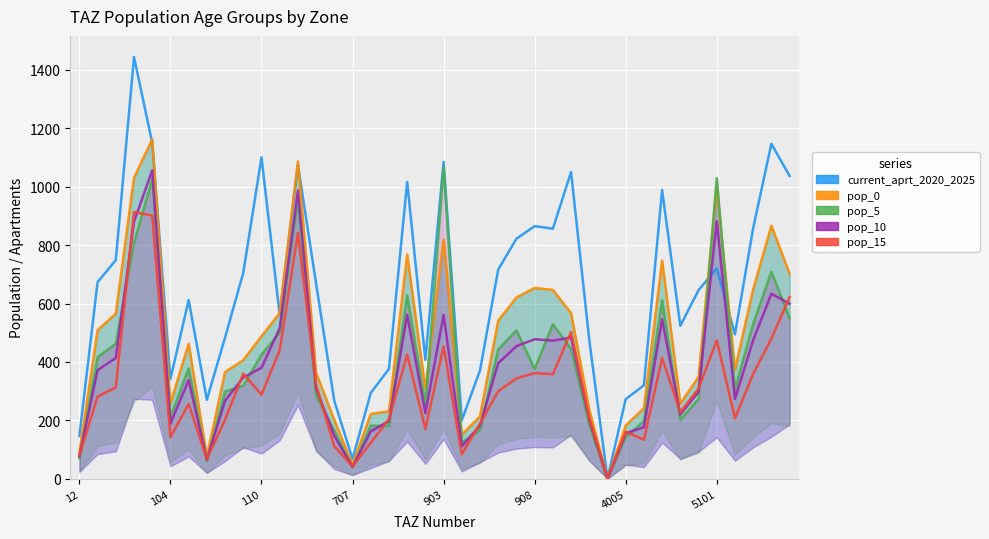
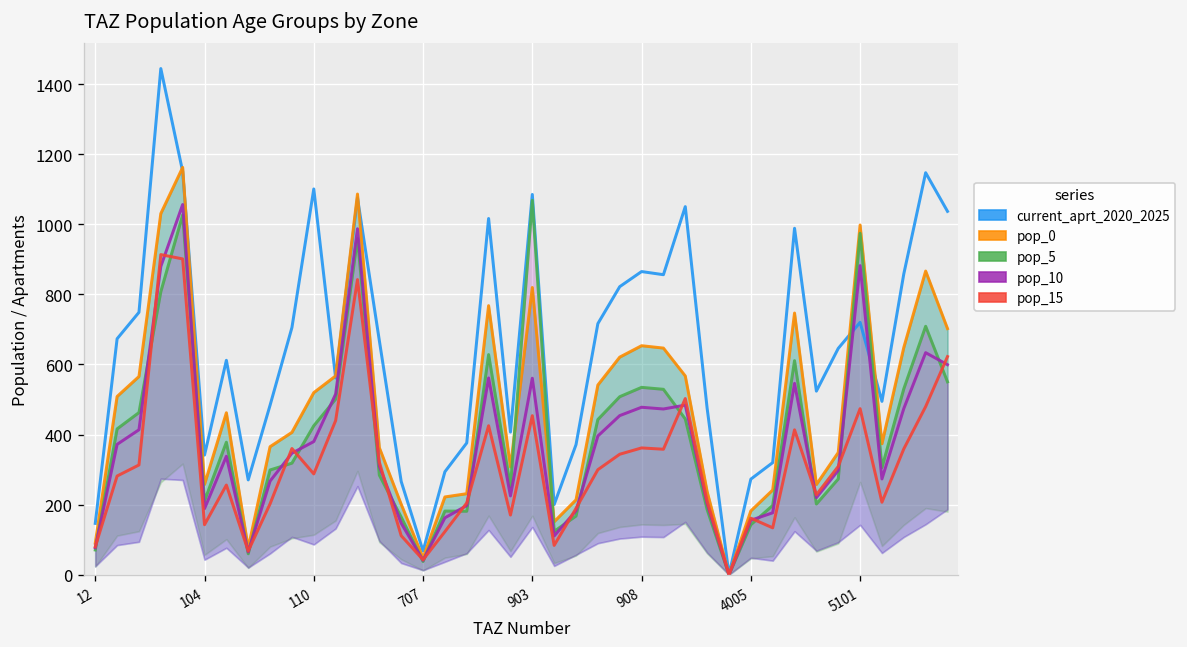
  {
    "current_aprt_2020_2025": {
      "104": 340,
      "110": 1100,
      "707": 70,
      "903": 1090,
      "908": 870,
      "4005": 270,
      "5101": 720
    },
    "pop_0": {
      "104": 260,
-     "110": 490,
+     "110": 520,
      "903": 820,
      "908": 650,
      "4005": 180,
      "5101": 1000
    },
    "pop_5": {
      "104": 210,
      "110": 430,
      "903": 1070,
-     "908": 380,
+     "908": 530,
      "4005": 140,
-     "5101": 1030
+     "5101": 970
    },
    "pop_10": {
      "104": 190,
      "110": 380,
      "903": 560,
      "908": 480,
      "5101": 880
    },
    "pop_15": {
      "104": 140,
      "110": 290,
      "903": 450,
      "908": 360,
      "5101": 470
    }
  }
